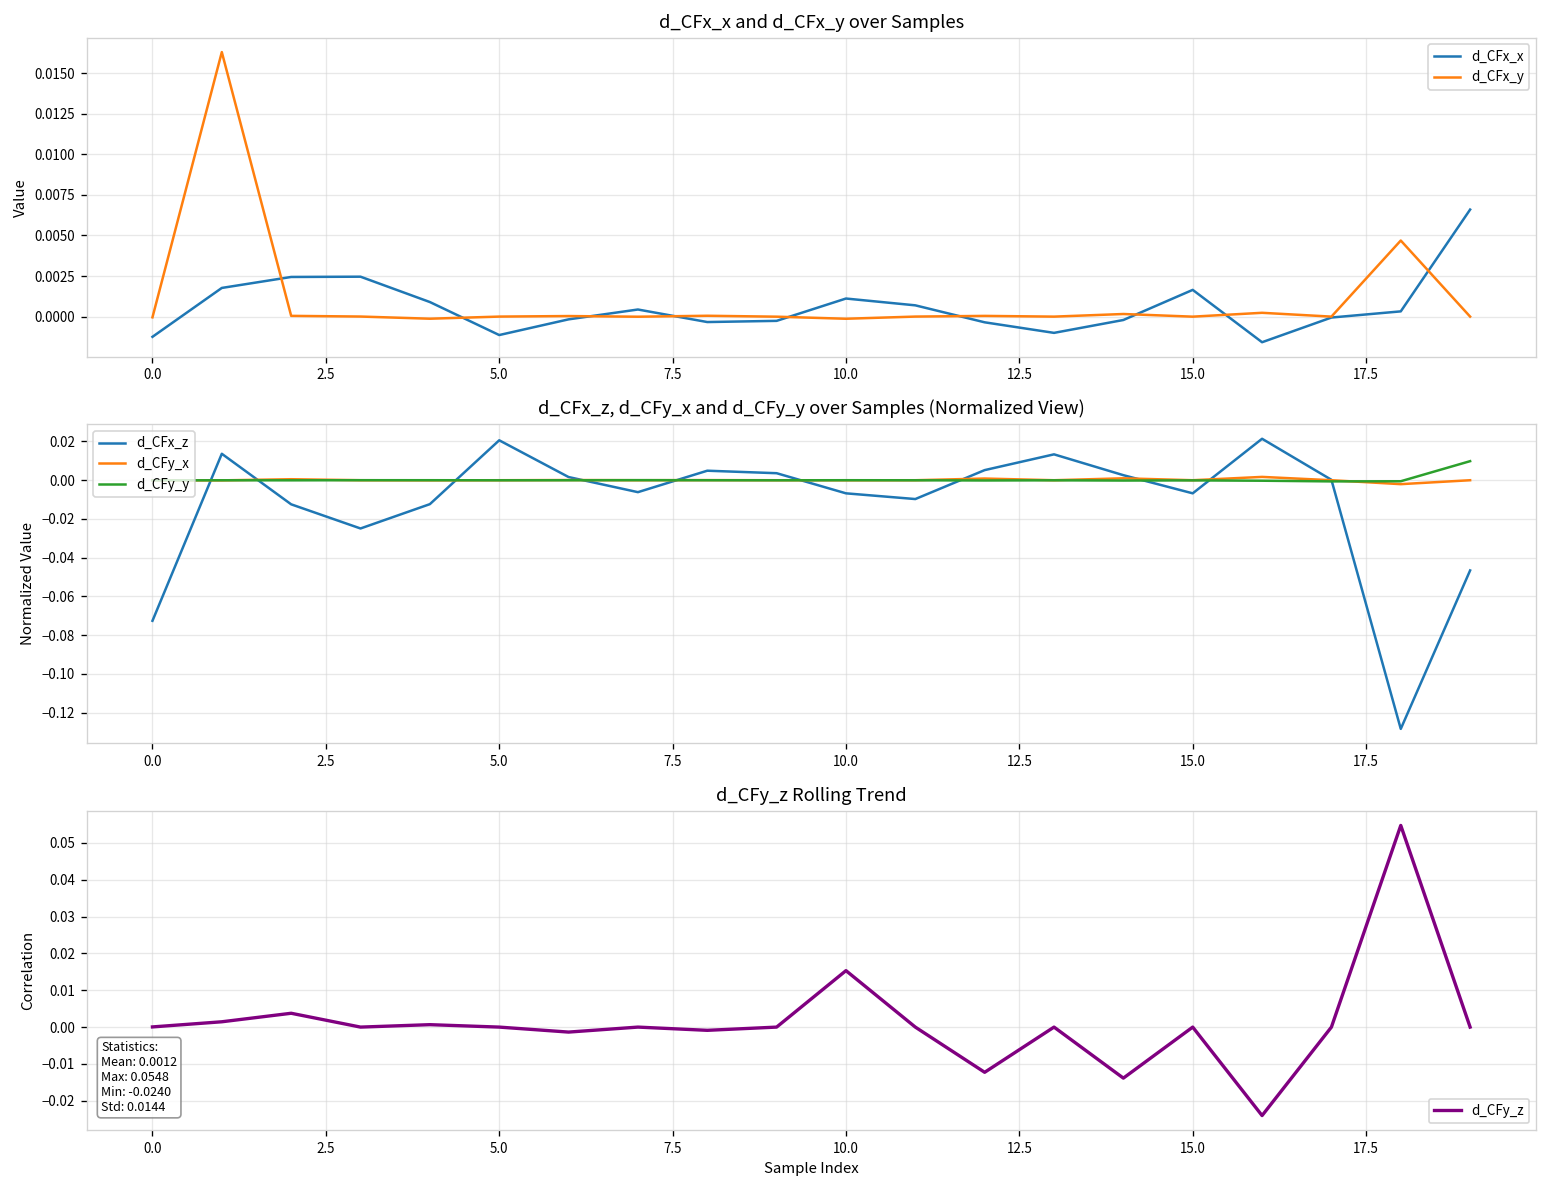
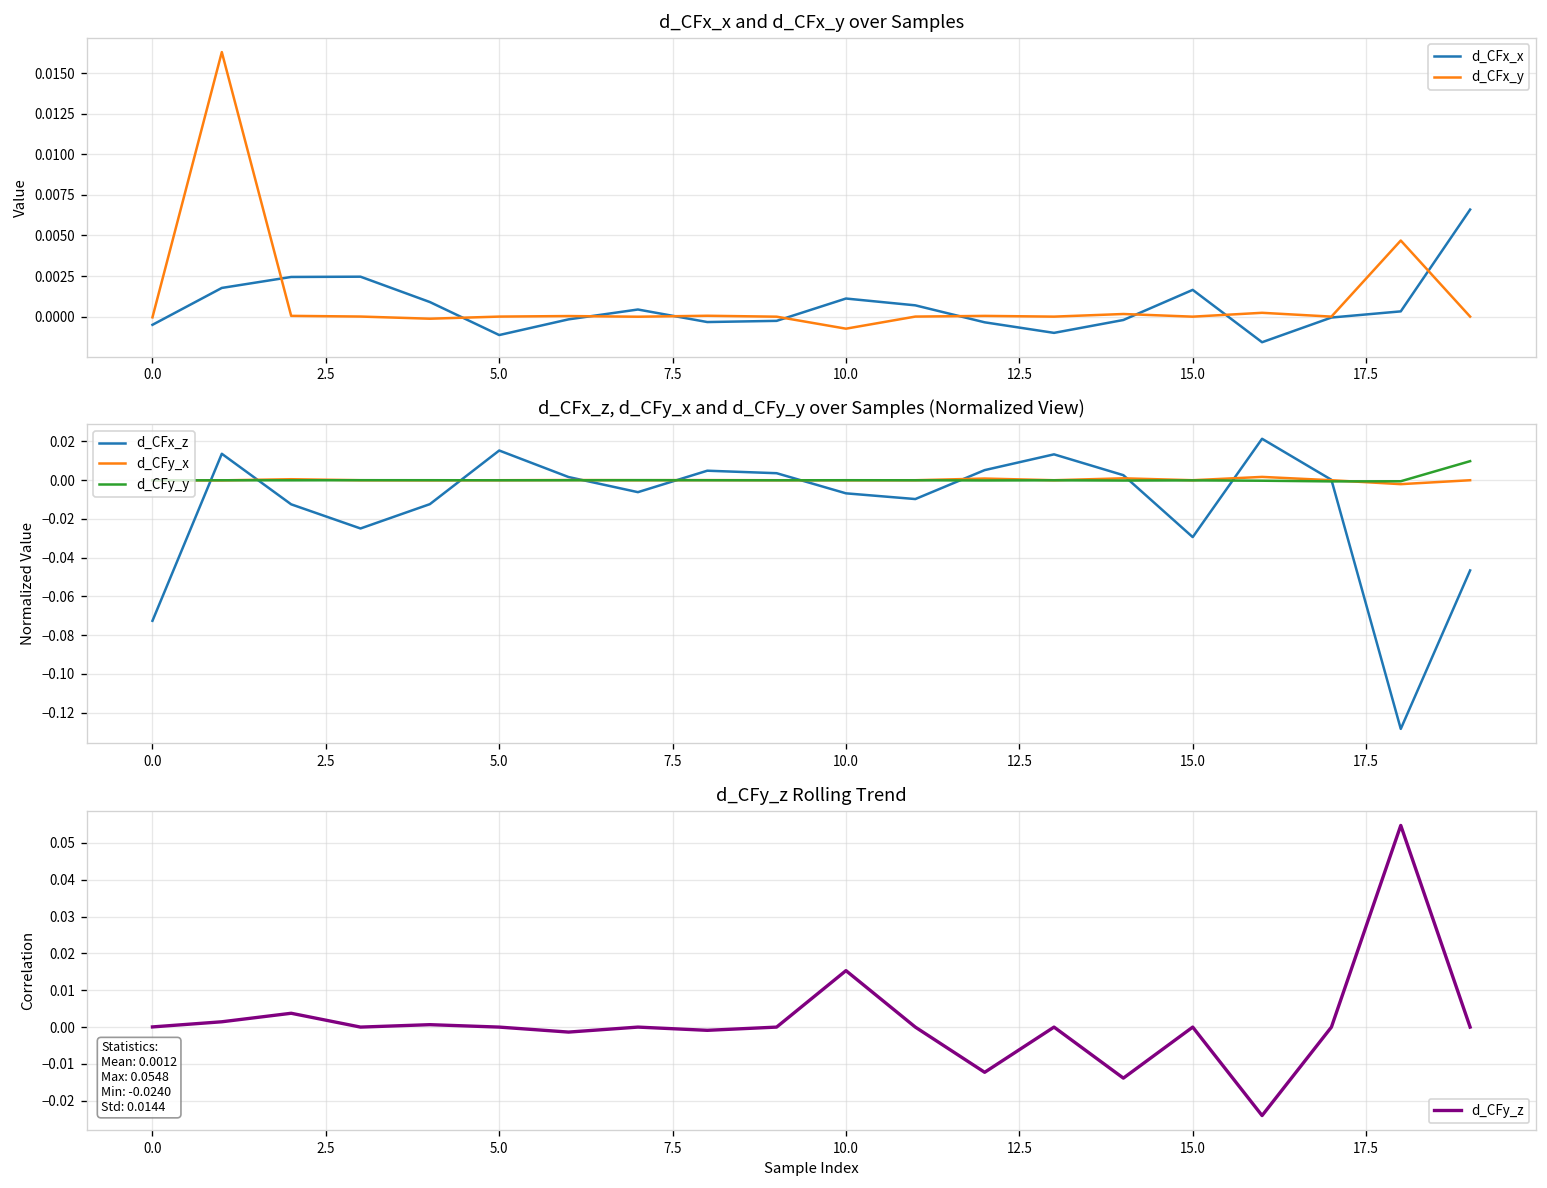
  {
    "d_CFx_x and d_CFx_y over Samples": {
      "d_CFx_x": {
-       "0.0": -0.0012,
+       "0.0": -0.0005,
        "5.0": -0.0011,
        "10.0": 0.0011,
        "15.0": 0.0016
      },
      "d_CFx_y": {
        "0.0": 0.0000,
        "5.0": 0.0000,
-       "10.0": -0.0001,
+       "10.0": -0.0007,
        "15.0": 0.0000
      }
    },
    "d_CFx_z, d_CFy_x and d_CFy_y over Samples (Normalized View)": {
      "d_CFx_z": {
        "0.0": -0.073,
-       "5.0": 0.021,
+       "5.0": 0.015,
        "10.0": -0.007,
-       "15.0": -0.007
+       "15.0": -0.029
      }
    },
    "d_CFy_z Rolling Trend": {
      "5.0": 0.000,
      "10.0": 0.015,
      "15.0": 0.000
    }
  }
